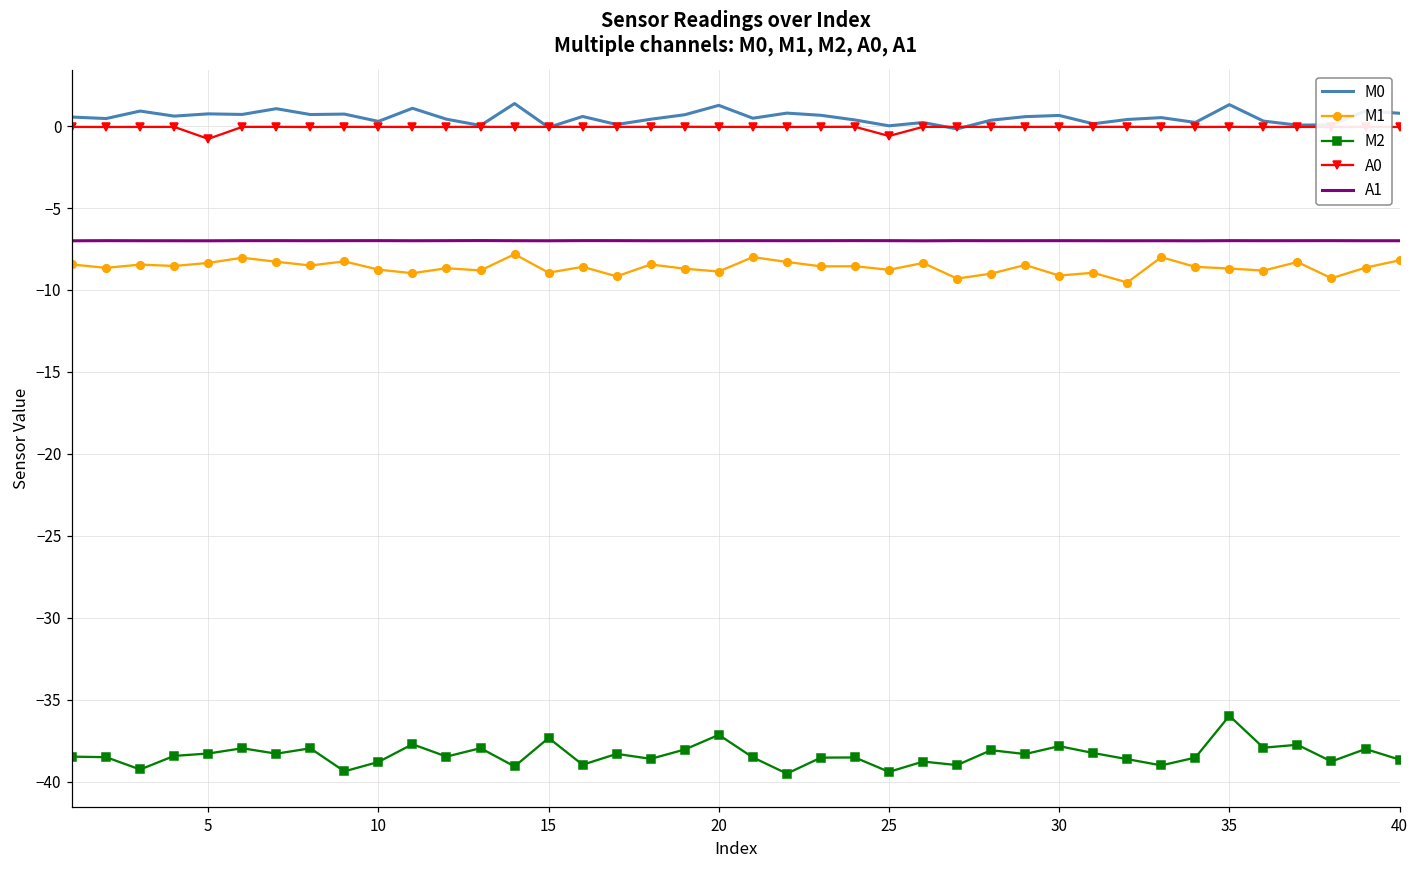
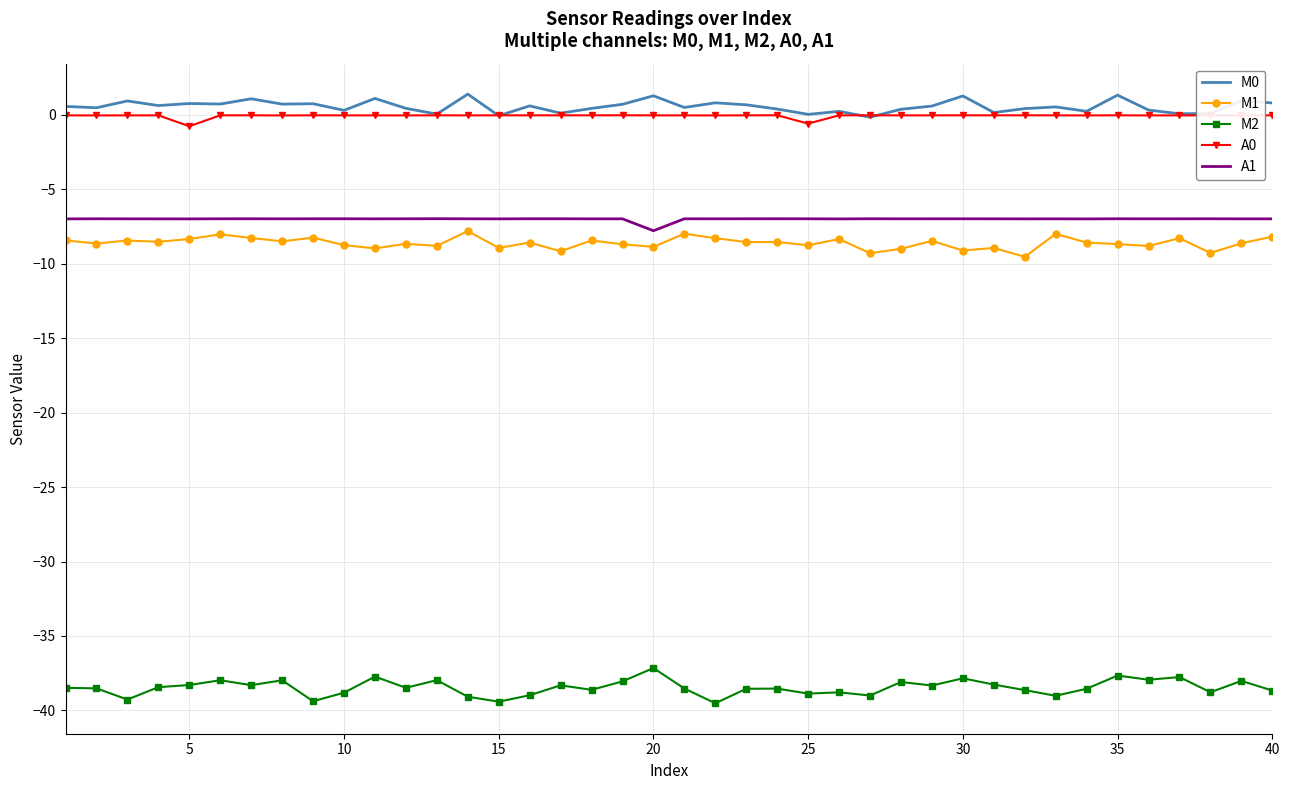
  {
    "M0": {
      "5": 0.7,
      "10": 0.3,
      "20": 1.3,
      "25": 0.0,
-     "30": 0.7,
+     "30": 1.3,
      "35": 1.3,
      "40": 0.8
    },
    "M1": {
      "5": -8.3,
      "10": -8.8,
      "15": -8.9,
      "20": -8.9,
      "25": -8.8,
      "30": -9.1,
      "35": -8.7,
      "40": -8.2
    },
    "M2": {
      "5": -38.3,
      "10": -38.8,
-     "15": -37.3,
+     "15": -39.4,
      "20": -37.2,
-     "25": -39.4,
+     "25": -38.9,
      "30": -37.8,
-     "35": -36.0,
+     "35": -37.7,
      "40": -38.7
    },
    "A0": {
      "5": -0.8,
      "10": 0.0,
      "20": 0.0,
      "25": -0.6,
      "30": 0.0,
      "35": 0.0,
      "40": 0.0
    },
    "A1": {
      "5": -7.0,
      "10": -7.0,
      "15": -7.0,
-     "20": -7.0,
+     "20": -7.8,
      "25": -7.0,
      "30": -7.0,
      "35": -7.0,
      "40": -7.0
    }
  }
